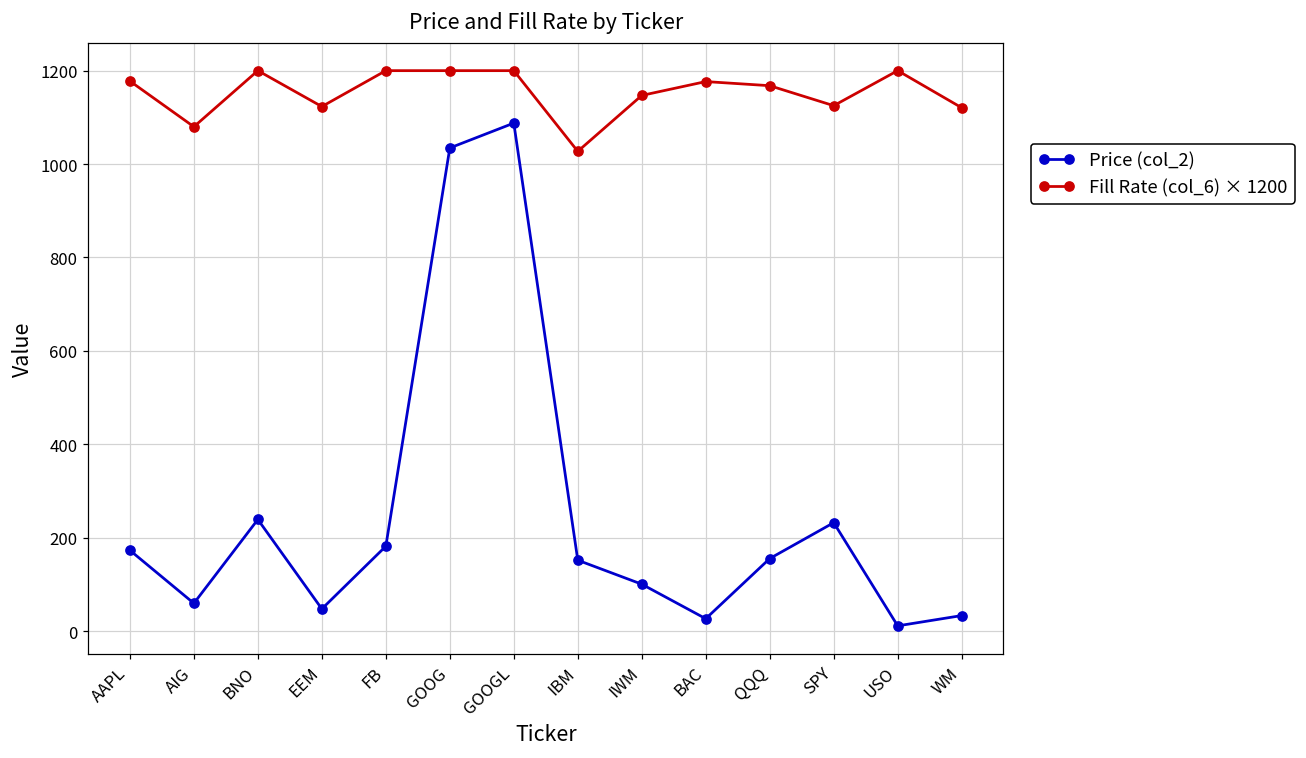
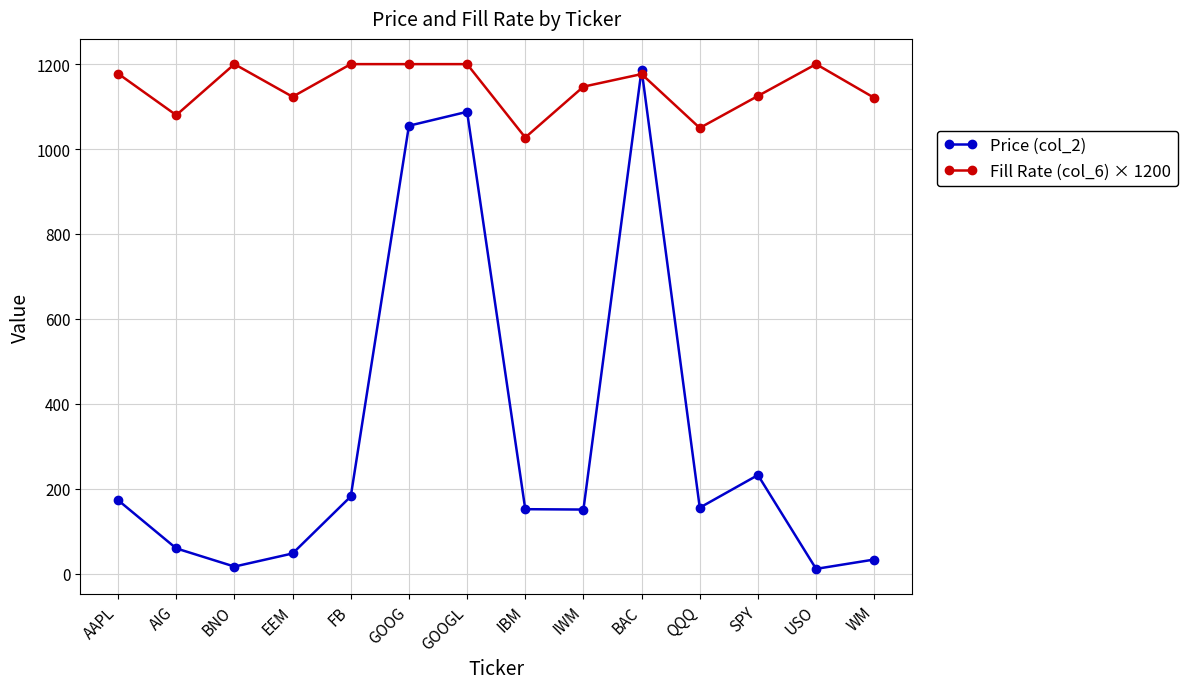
  {
    "Price (col_2)": {
      "AAPL": 170,
      "AIG": 60,
-     "BNO": 240,
+     "BNO": 20,
      "EEM": 50,
      "FB": 180,
-     "GOOG": 1030,
+     "GOOG": 1050,
      "GOOGL": 1090,
      "IBM": 150,
-     "IWM": 100,
-     "BAC": 30,
+     "IWM": 150,
+     "BAC": 1190,
      "QQQ": 160,
      "SPY": 230,
      "USO": 10,
      "WM": 30
    },
    "Fill Rate (col_6) × 1200": {
      "AAPL": 1180,
      "AIG": 1080,
      "BNO": 1200,
      "EEM": 1120,
      "FB": 1200,
      "GOOG": 1200,
      "GOOGL": 1200,
      "IBM": 1030,
      "IWM": 1150,
      "BAC": 1180,
-     "QQQ": 1170,
+     "QQQ": 1050,
      "SPY": 1130,
      "USO": 1200,
      "WM": 1120
    }
  }
